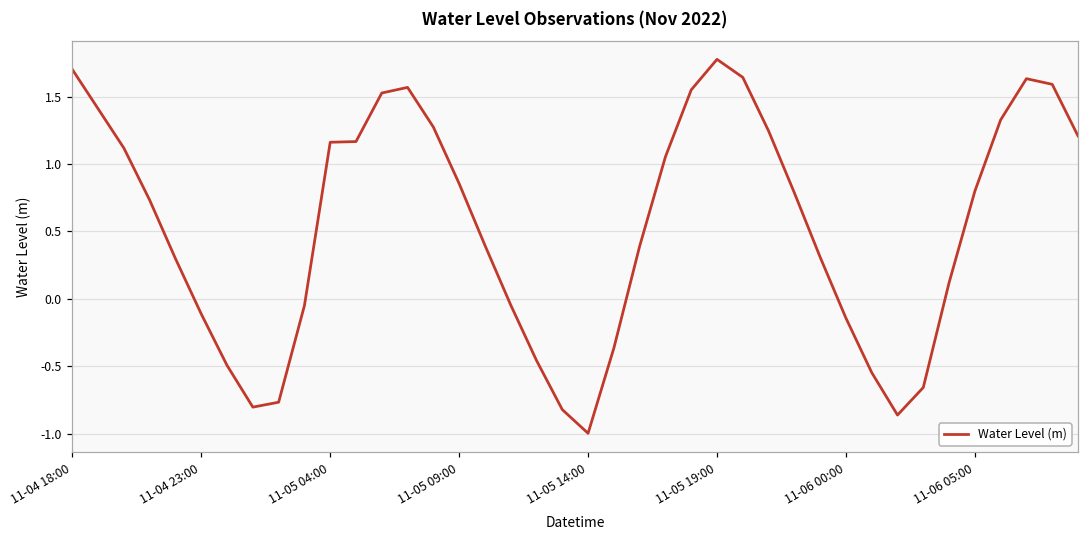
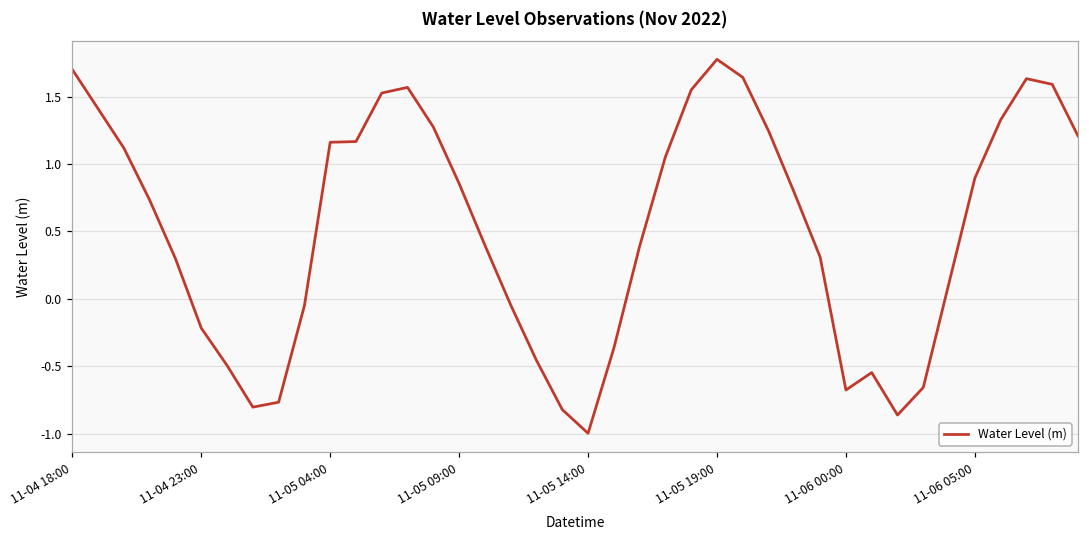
  {
    "11-04 18:00": 1.70,
-   "11-04 23:00": -0.11,
+   "11-04 23:00": -0.22,
    "11-05 04:00": 1.16,
    "11-05 09:00": 0.85,
    "11-05 14:00": -1.00,
    "11-05 19:00": 1.78,
-   "11-06 00:00": -0.14,
-   "11-06 05:00": 0.80
+   "11-06 00:00": -0.68,
+   "11-06 05:00": 0.89
  }
